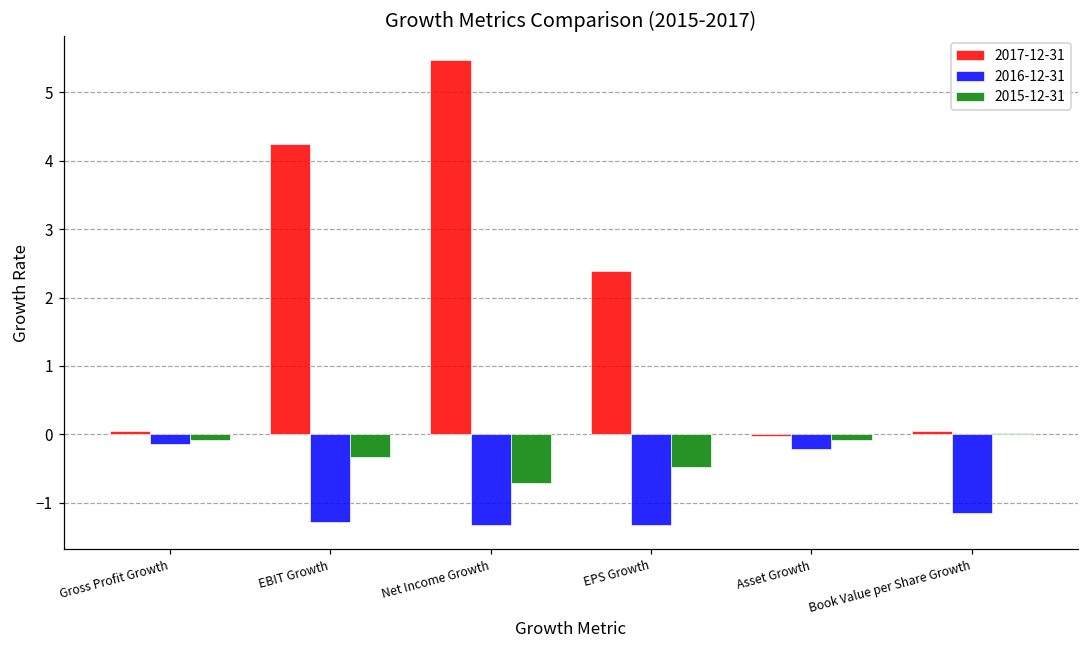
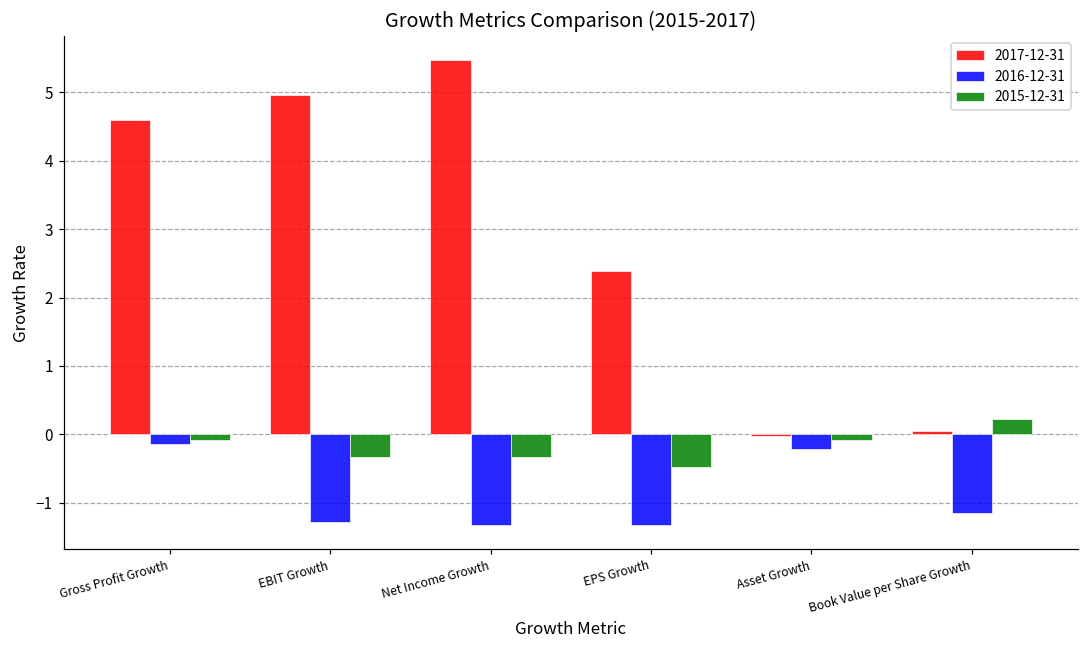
  {
    "2017-12-31": {
-     "Gross Profit Growth": 0.1,
-     "EBIT Growth": 4.2,
+     "Gross Profit Growth": 4.6,
+     "EBIT Growth": 5.0,
      "Net Income Growth": 5.5,
      "EPS Growth": 2.4,
      "Book Value per Share Growth": 0.0
    },
    "2016-12-31": {
      "Gross Profit Growth": -0.1,
      "EBIT Growth": -1.3,
      "Net Income Growth": -1.3,
      "EPS Growth": -1.3,
      "Asset Growth": -0.2,
      "Book Value per Share Growth": -1.2
    },
    "2015-12-31": {
      "Gross Profit Growth": -0.1,
      "EBIT Growth": -0.3,
-     "Net Income Growth": -0.7,
+     "Net Income Growth": -0.3,
      "EPS Growth": -0.5,
      "Asset Growth": -0.1,
-     "Book Value per Share Growth": 0.0
+     "Book Value per Share Growth": 0.2
    }
  }
